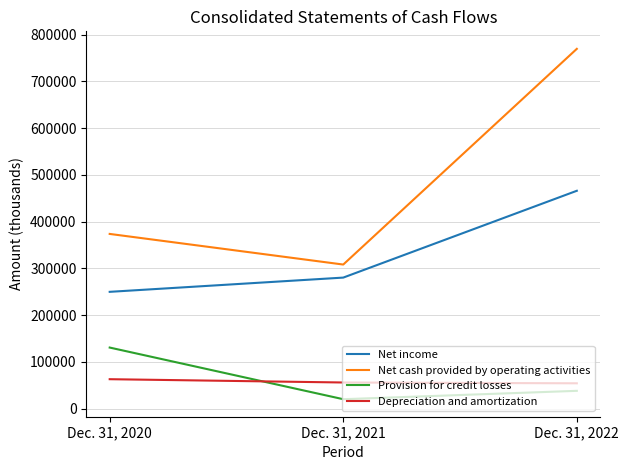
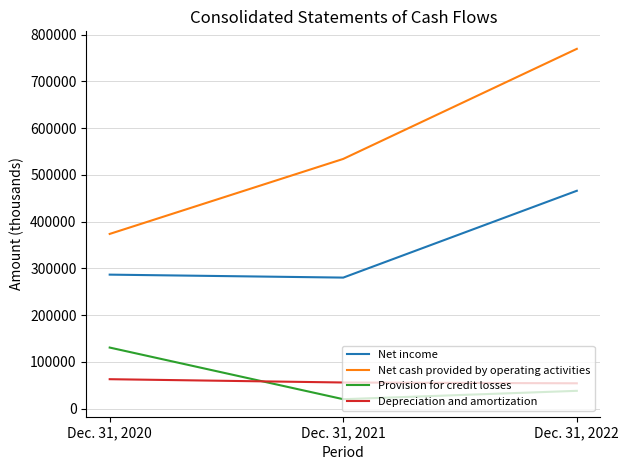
  {
    "Net income": {
-     "Dec. 31, 2020": 250000,
+     "Dec. 31, 2020": 290000,
      "Dec. 31, 2021": 280000,
      "Dec. 31, 2022": 470000
    },
    "Net cash provided by operating activities": {
      "Dec. 31, 2020": 370000,
-     "Dec. 31, 2021": 310000,
+     "Dec. 31, 2021": 530000,
      "Dec. 31, 2022": 770000
    },
    "Provision for credit losses": {
      "Dec. 31, 2020": 130000
    },
    "Depreciation and amortization": {
      "Dec. 31, 2020": 60000
    }
  }
